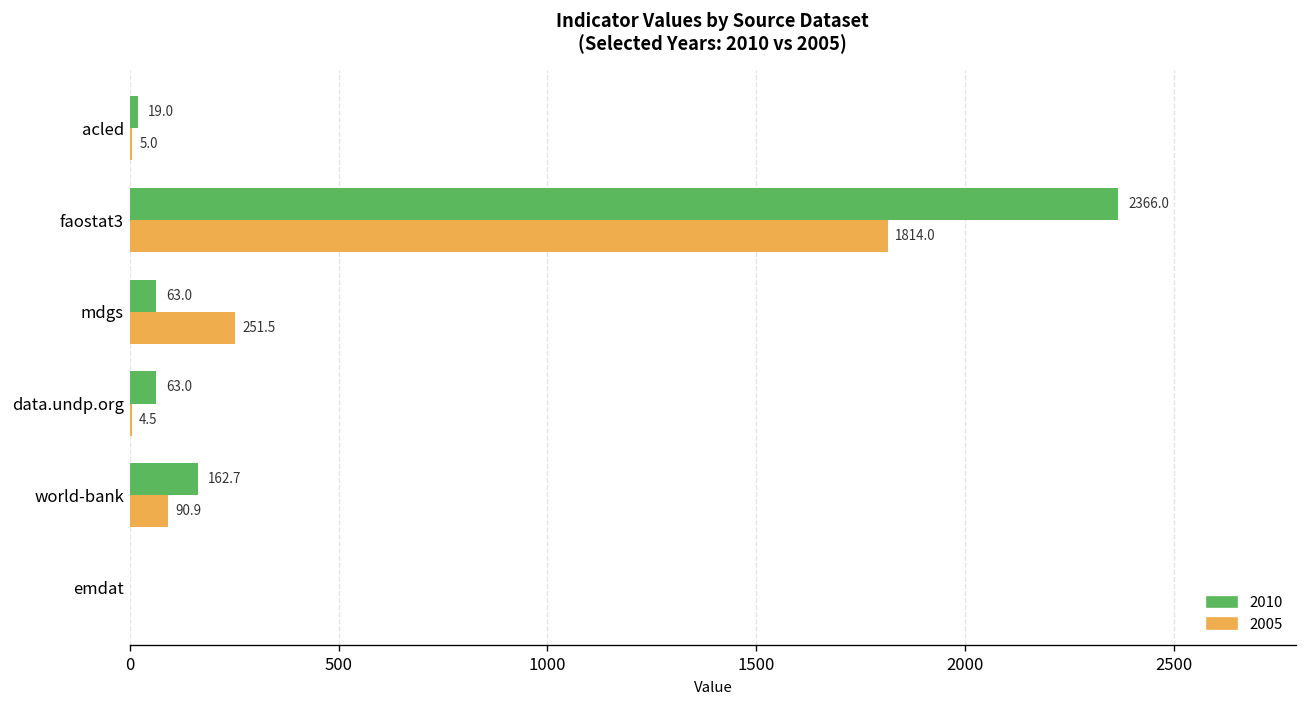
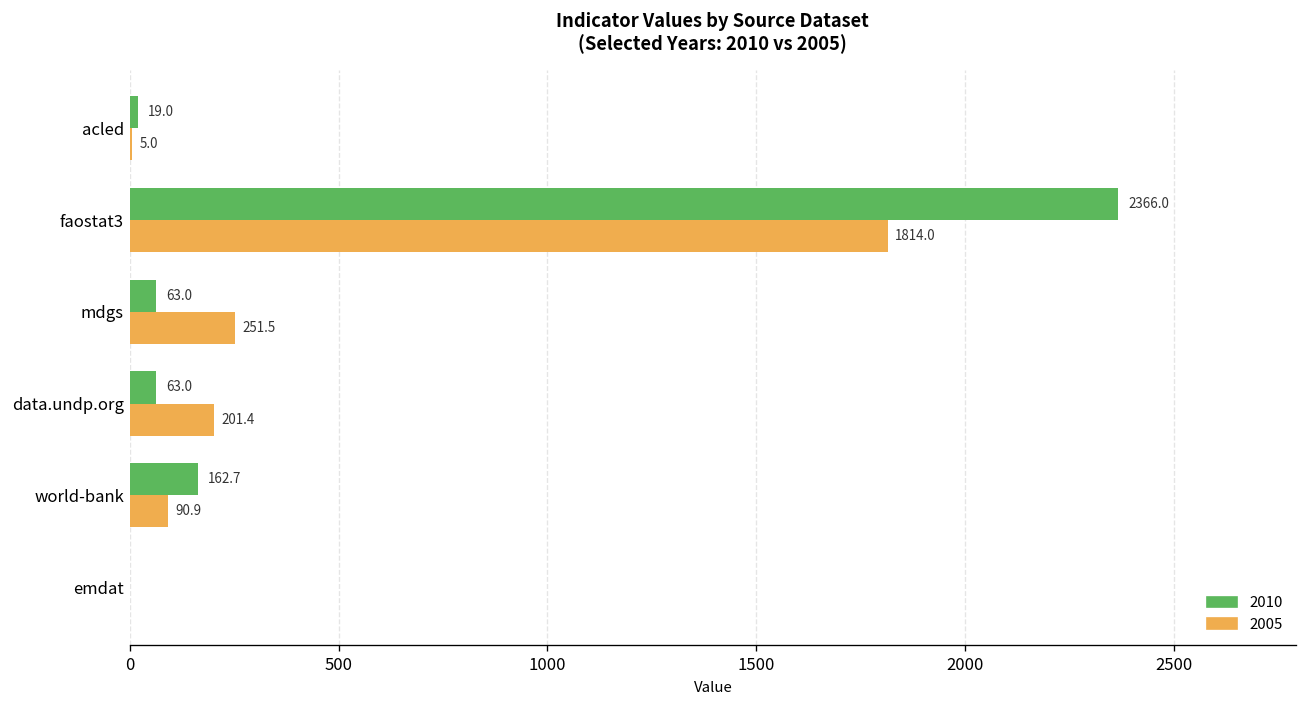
  {
    "2010": {
      "acled": 19.0,
      "faostat3": 2366.0,
      "mdgs": 63.0,
      "data.undp.org": 63.0,
      "world-bank": 162.7
    },
    "2005": {
      "acled": 5.0,
      "faostat3": 1814.0,
      "mdgs": 251.5,
-     "data.undp.org": 4.5,
+     "data.undp.org": 201.4,
      "world-bank": 90.9
    }
  }
